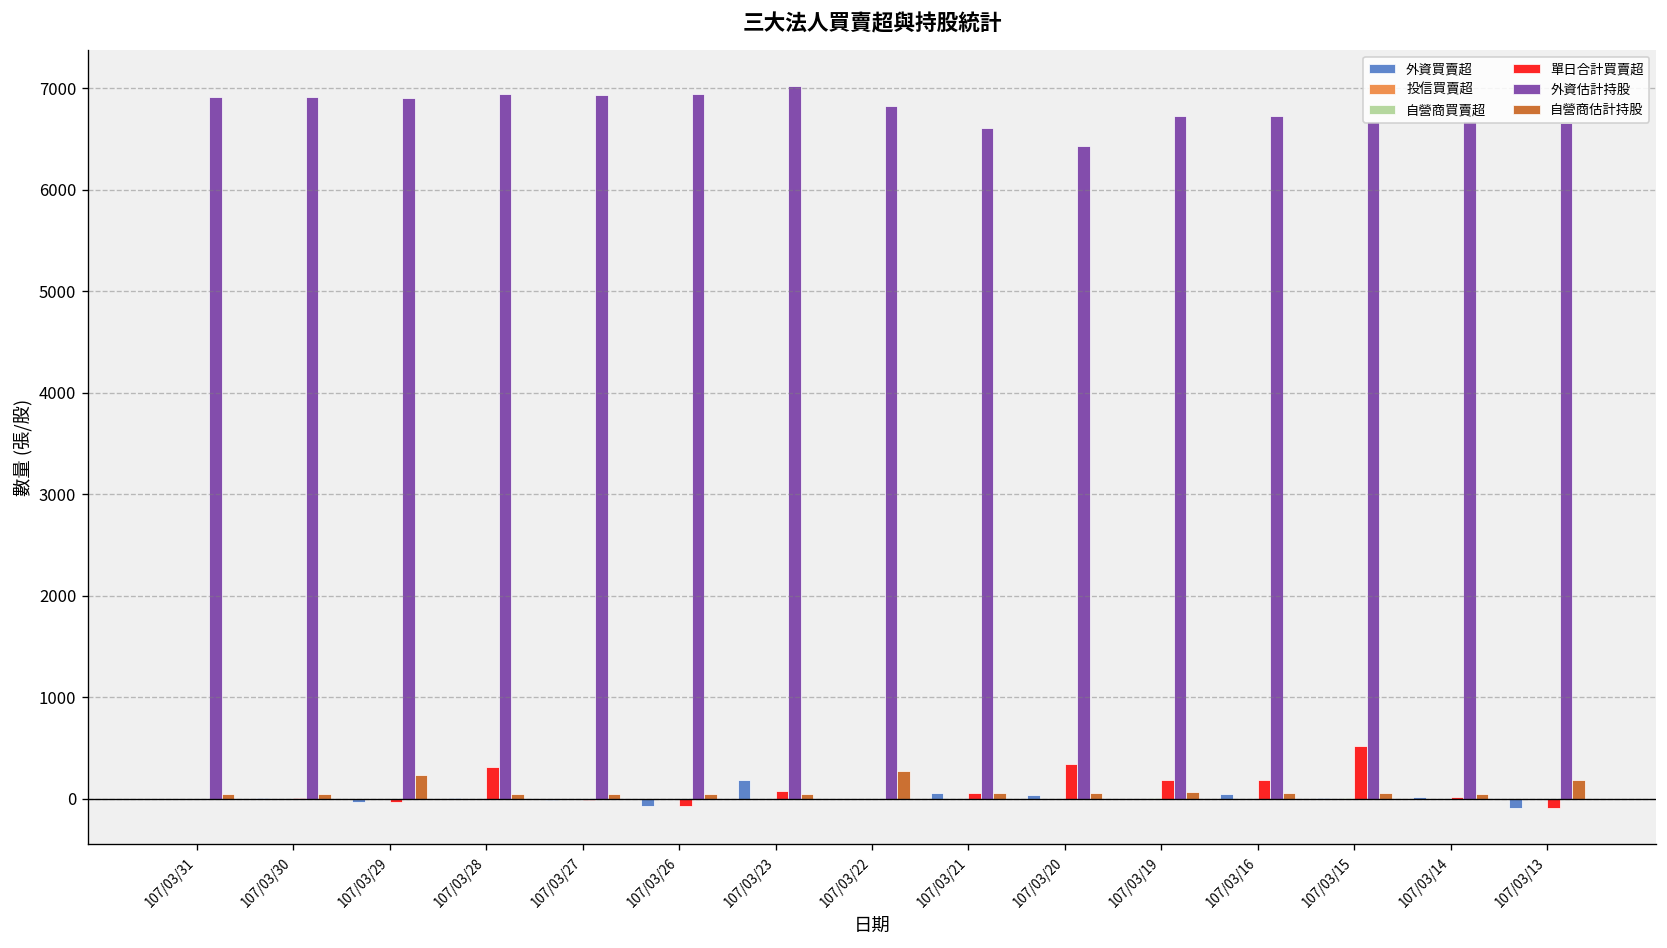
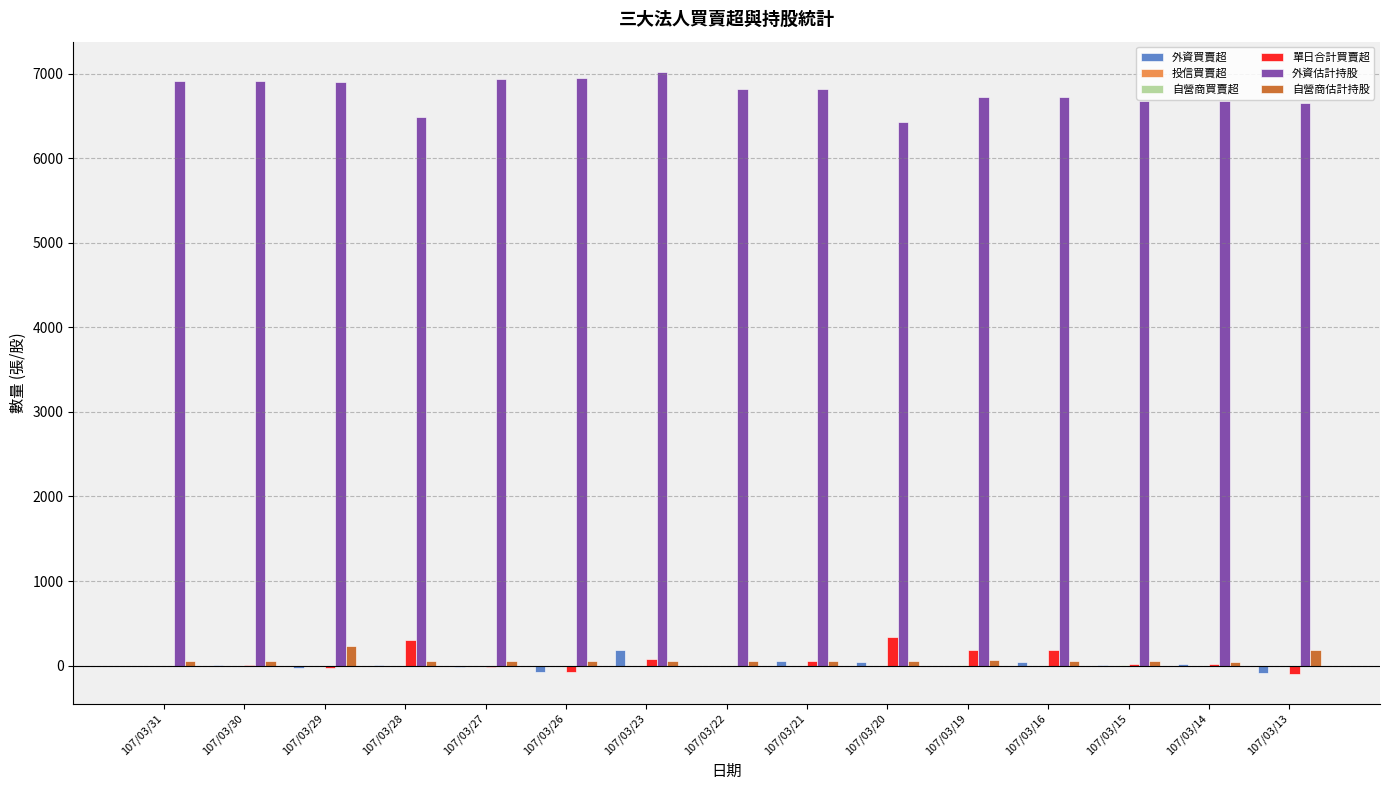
  {
    "外資買賣超": {
      "107/03/31": 0,
      "107/03/29": 0,
      "107/03/26": -100,
      "107/03/23": 200,
      "107/03/22": 0,
      "107/03/21": 100,
      "107/03/20": 0,
      "107/03/16": 0,
      "107/03/13": -100
    },
    "投信買賣超": {
      "107/03/31": 0,
      "107/03/29": 0,
      "107/03/28": 0,
      "107/03/27": 0,
      "107/03/26": 0,
      "107/03/23": 0,
      "107/03/22": 0,
      "107/03/21": 0,
      "107/03/19": 0,
      "107/03/16": 0,
      "107/03/15": 0,
      "107/03/14": 0
    },
    "自營商買賣超": {
      "107/03/31": 0,
      "107/03/30": 0,
      "107/03/29": 0,
      "107/03/28": 0,
      "107/03/27": 0,
      "107/03/26": 0,
      "107/03/22": 0,
      "107/03/16": 0,
      "107/03/14": 0,
      "107/03/13": 0
    },
    "單日合計買賣超": {
      "107/03/31": 0,
      "107/03/29": 0,
      "107/03/28": 300,
      "107/03/26": -100,
      "107/03/23": 100,
      "107/03/22": 0,
      "107/03/21": 100,
      "107/03/20": 300,
      "107/03/19": 200,
      "107/03/16": 200,
-     "107/03/15": 500,
+     "107/03/15": 0,
      "107/03/13": -100
    },
    "外資估計持股": {
      "107/03/31": 6900,
      "107/03/30": 6900,
      "107/03/29": 6900,
-     "107/03/28": 6900,
+     "107/03/28": 6500,
      "107/03/27": 6900,
      "107/03/26": 7000,
      "107/03/23": 7000,
      "107/03/22": 6800,
-     "107/03/21": 6600,
+     "107/03/21": 6800,
      "107/03/20": 6400,
      "107/03/19": 6700,
      "107/03/16": 6700,
      "107/03/15": 6700,
      "107/03/14": 6700,
      "107/03/13": 6700
    },
    "自營商估計持股": {
      "107/03/31": 0,
      "107/03/30": 0,
      "107/03/29": 200,
      "107/03/28": 0,
      "107/03/27": 0,
      "107/03/26": 0,
      "107/03/23": 0,
-     "107/03/22": 300,
+     "107/03/22": 100,
      "107/03/21": 100,
      "107/03/20": 100,
      "107/03/19": 100,
      "107/03/16": 100,
      "107/03/15": 100,
      "107/03/14": 0,
      "107/03/13": 200
    }
  }
